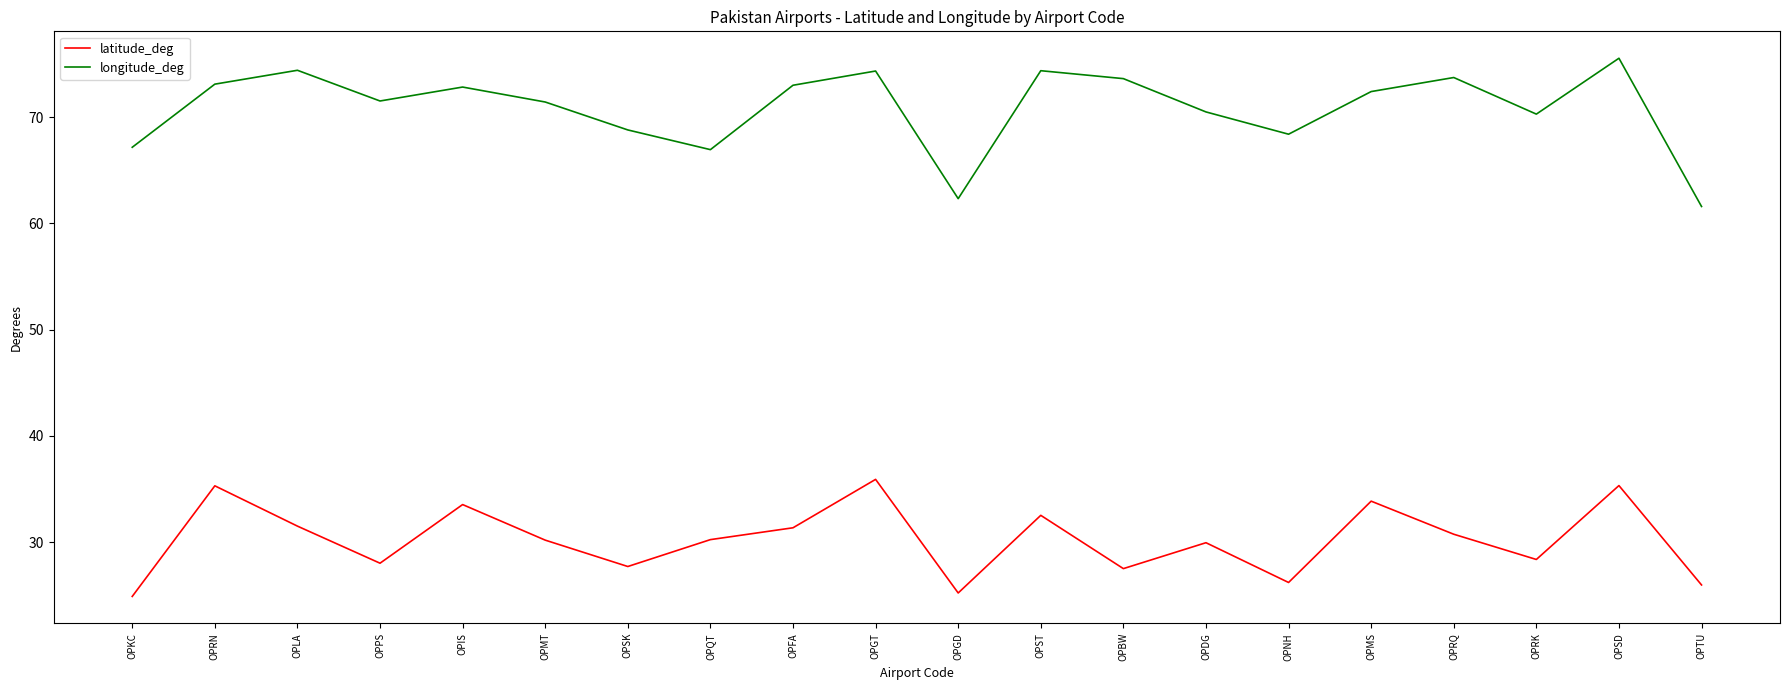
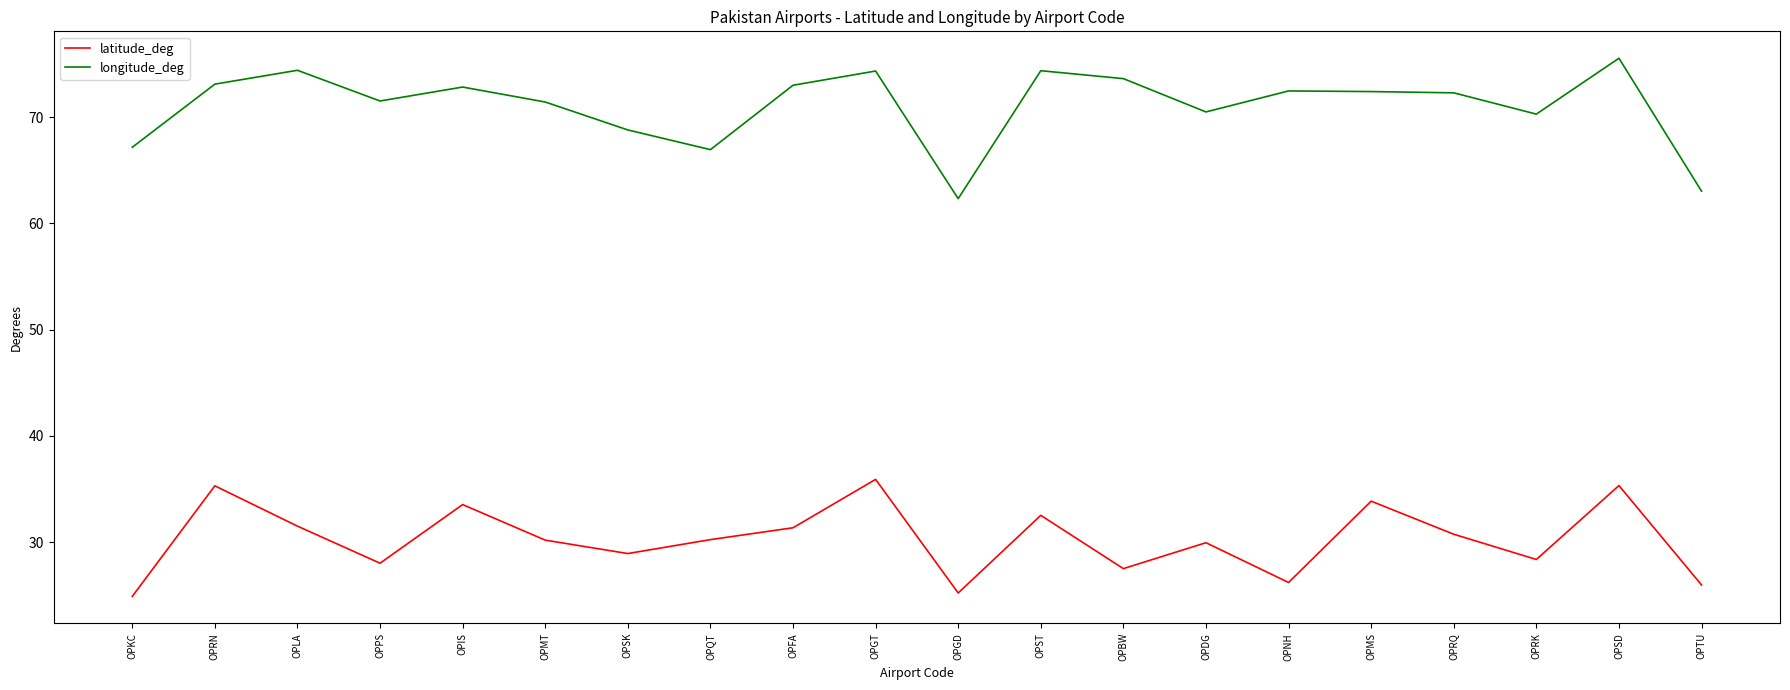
  {
    "latitude_deg": {
      "OPKC": 24.9,
      "OPRN": 35.3,
      "OPLA": 31.5,
      "OPPS": 28.0,
      "OPIS": 33.5,
      "OPMT": 30.2,
-     "OPSK": 27.7,
+     "OPSK": 28.9,
      "OPQT": 30.3,
      "OPFA": 31.4,
      "OPGT": 35.9,
      "OPGD": 25.2,
      "OPST": 32.5,
      "OPBW": 27.5,
      "OPDG": 30.0,
      "OPNH": 26.2,
      "OPMS": 33.9,
      "OPRQ": 30.8,
      "OPRK": 28.4,
      "OPSD": 35.3,
      "OPTU": 26.0
    },
    "longitude_deg": {
      "OPKC": 67.2,
      "OPRN": 73.1,
      "OPLA": 74.4,
      "OPPS": 71.5,
      "OPIS": 72.8,
      "OPMT": 71.4,
      "OPSK": 68.8,
      "OPQT": 66.9,
      "OPFA": 73.0,
      "OPGT": 74.3,
      "OPGD": 62.3,
      "OPST": 74.4,
      "OPBW": 73.6,
      "OPDG": 70.5,
-     "OPNH": 68.4,
+     "OPNH": 72.5,
      "OPMS": 72.4,
-     "OPRQ": 73.7,
+     "OPRQ": 72.3,
      "OPRK": 70.3,
      "OPSD": 75.5,
-     "OPTU": 61.6
+     "OPTU": 63.0
    }
  }
